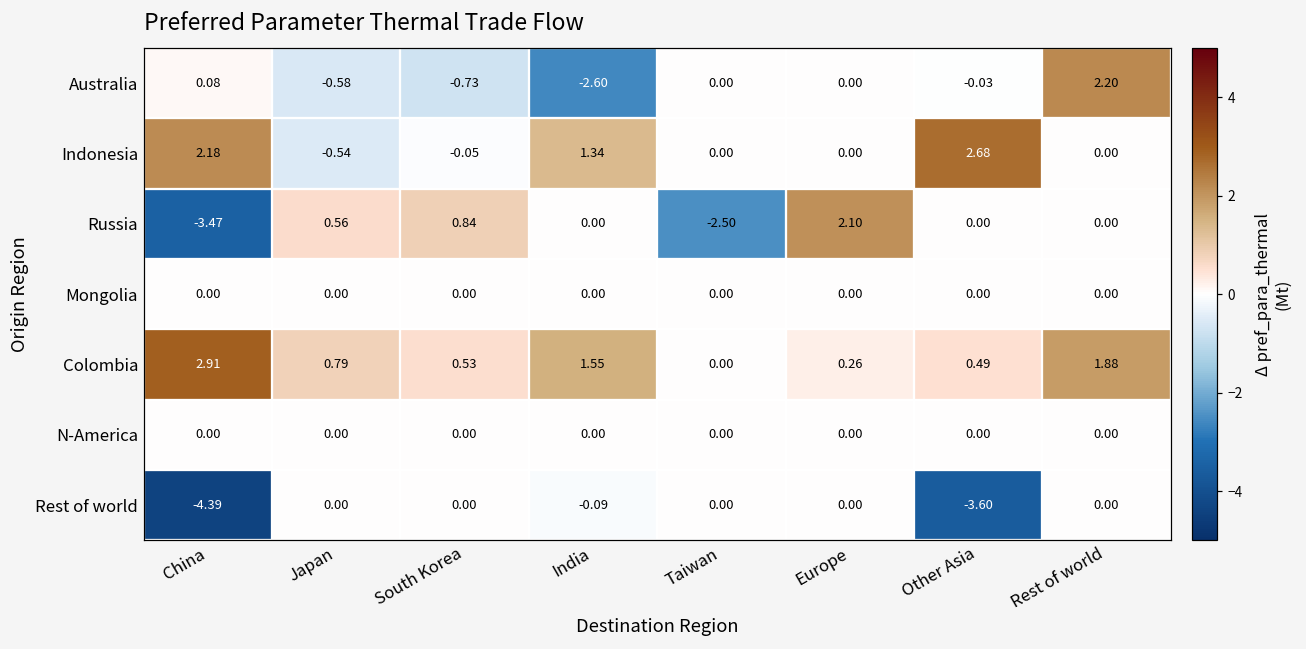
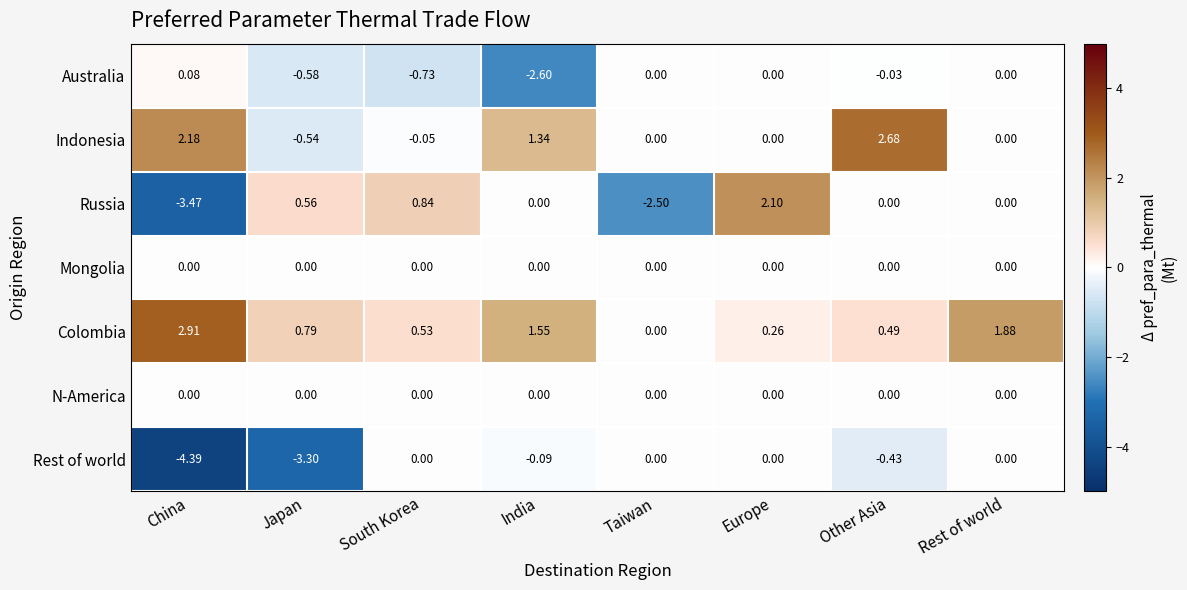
  {
    "Australia": {
      "China": 0.08,
      "Japan": -0.58,
      "South Korea": -0.73,
      "India": -2.60,
      "Taiwan": 0.00,
      "Europe": 0.00,
      "Other Asia": -0.03,
-     "Rest of world": 2.20
+     "Rest of world": 0.00
    },
    "Indonesia": {
      "China": 2.18,
      "Japan": -0.54,
      "South Korea": -0.05,
      "India": 1.34,
      "Taiwan": 0.00,
      "Europe": 0.00,
      "Other Asia": 2.68,
      "Rest of world": 0.00
    },
    "Russia": {
      "China": -3.47,
      "Japan": 0.56,
      "South Korea": 0.84,
      "India": 0.00,
      "Taiwan": -2.50,
      "Europe": 2.10,
      "Other Asia": 0.00,
      "Rest of world": 0.00
    },
    "Mongolia": {
      "China": 0.00,
      "Japan": 0.00,
      "South Korea": 0.00,
      "India": 0.00,
      "Taiwan": 0.00,
      "Europe": 0.00,
      "Other Asia": 0.00,
      "Rest of world": 0.00
    },
    "Colombia": {
      "China": 2.91,
      "Japan": 0.79,
      "South Korea": 0.53,
      "India": 1.55,
      "Taiwan": 0.00,
      "Europe": 0.26,
      "Other Asia": 0.49,
      "Rest of world": 1.88
    },
    "N-America": {
      "China": 0.00,
      "Japan": 0.00,
      "South Korea": 0.00,
      "India": 0.00,
      "Taiwan": 0.00,
      "Europe": 0.00,
      "Other Asia": 0.00,
      "Rest of world": 0.00
    },
    "Rest of world": {
      "China": -4.39,
-     "Japan": 0.00,
+     "Japan": -3.30,
      "South Korea": 0.00,
      "India": -0.09,
      "Taiwan": 0.00,
      "Europe": 0.00,
-     "Other Asia": -3.60,
+     "Other Asia": -0.43,
      "Rest of world": 0.00
    }
  }
